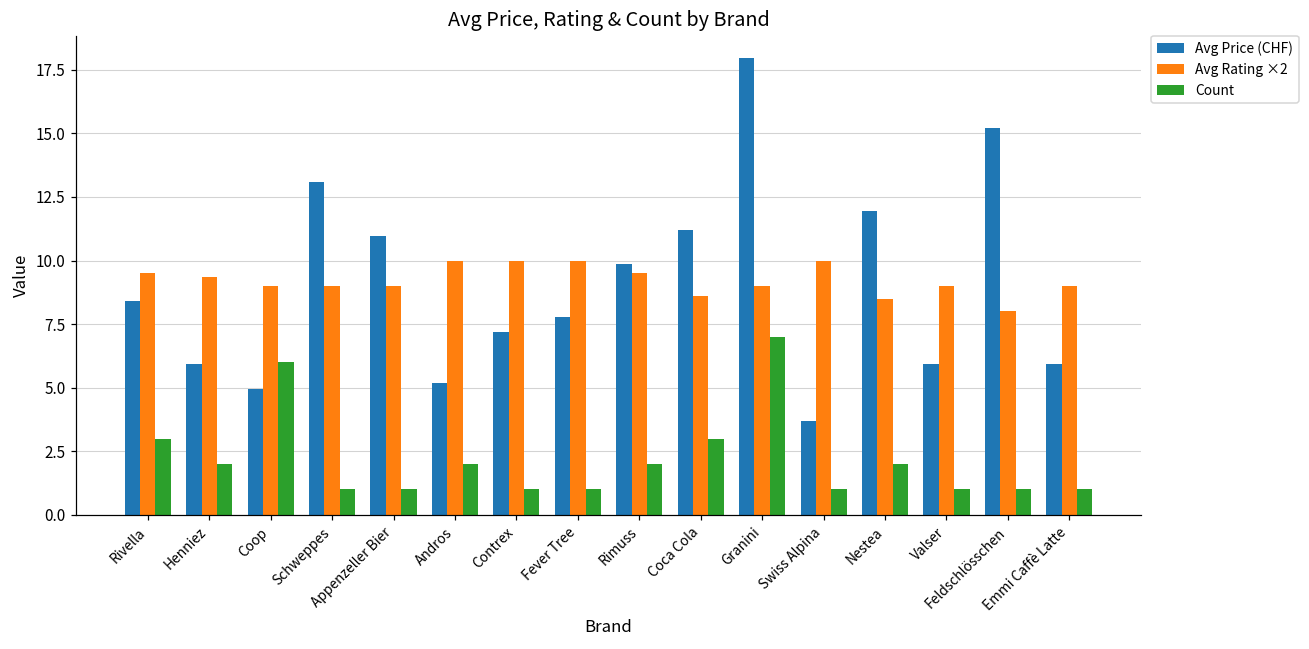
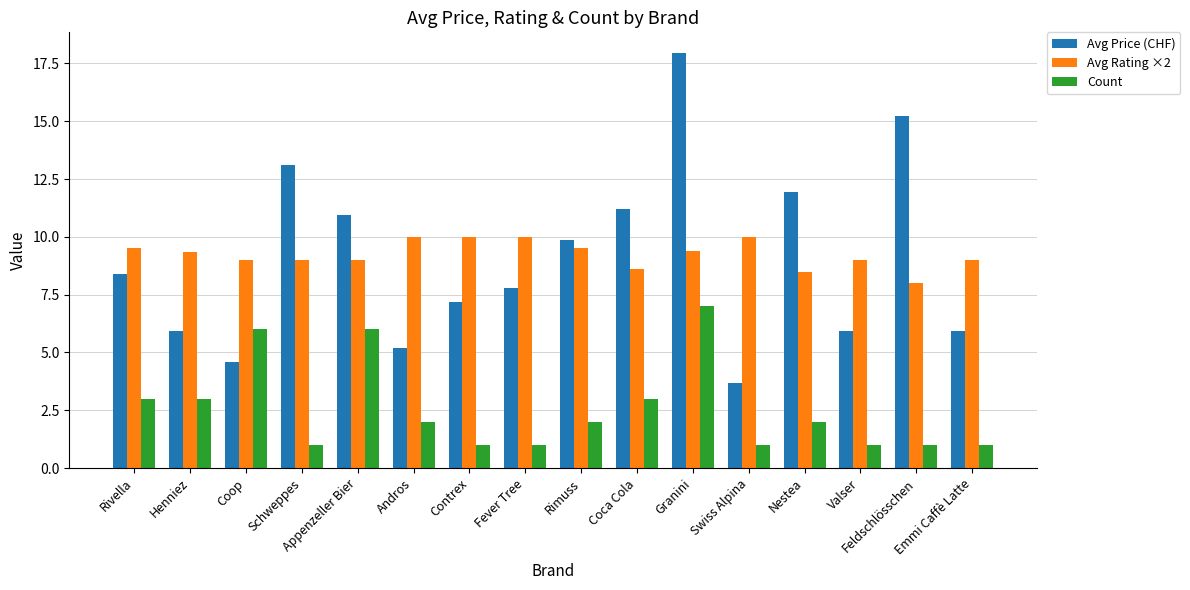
  {
    "Avg Price (CHF)": {
      "Rivella": 8.4,
      "Henniez": 6.0,
-     "Coop": 5.0,
+     "Coop": 4.6,
      "Schweppes": 13.1,
      "Appenzeller Bier": 11.0,
      "Andros": 5.2,
      "Contrex": 7.2,
      "Fever Tree": 7.8,
      "Rimuss": 9.9,
      "Coca Cola": 11.2,
      "Granini": 18.0,
      "Swiss Alpina": 3.7,
      "Nestea": 12.0,
      "Valser": 6.0,
      "Feldschlösschen": 15.2,
      "Emmi Caffè Latte": 6.0
    },
    "Avg Rating ×2": {
      "Rivella": 9.5,
      "Henniez": 9.3,
      "Coop": 9.0,
      "Schweppes": 9.0,
      "Appenzeller Bier": 9.0,
      "Andros": 10.0,
      "Contrex": 10.0,
      "Fever Tree": 10.0,
      "Rimuss": 9.5,
      "Coca Cola": 8.6,
-     "Granini": 9.0,
+     "Granini": 9.4,
      "Swiss Alpina": 10.0,
      "Nestea": 8.5,
      "Valser": 9.0,
      "Feldschlösschen": 8.0,
      "Emmi Caffè Latte": 9.0
    },
    "Count": {
      "Rivella": 3,
-     "Henniez": 2,
+     "Henniez": 3,
      "Coop": 6,
      "Schweppes": 1,
-     "Appenzeller Bier": 1,
+     "Appenzeller Bier": 6,
      "Andros": 2,
      "Contrex": 1,
      "Fever Tree": 1,
      "Rimuss": 2,
      "Coca Cola": 3,
      "Granini": 7,
      "Swiss Alpina": 1,
      "Nestea": 2,
      "Valser": 1,
      "Feldschlösschen": 1,
      "Emmi Caffè Latte": 1
    }
  }
